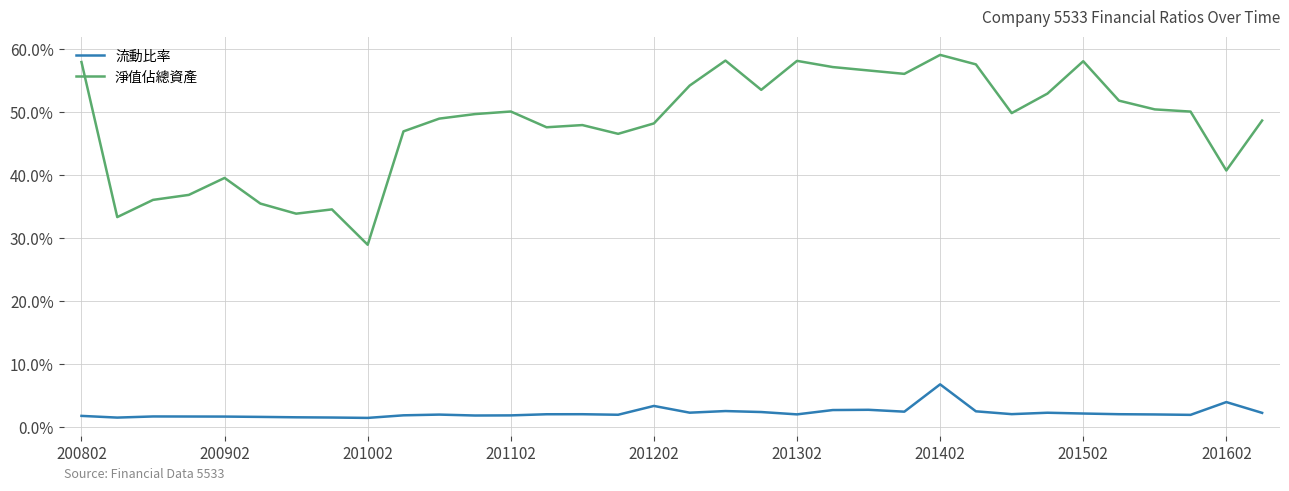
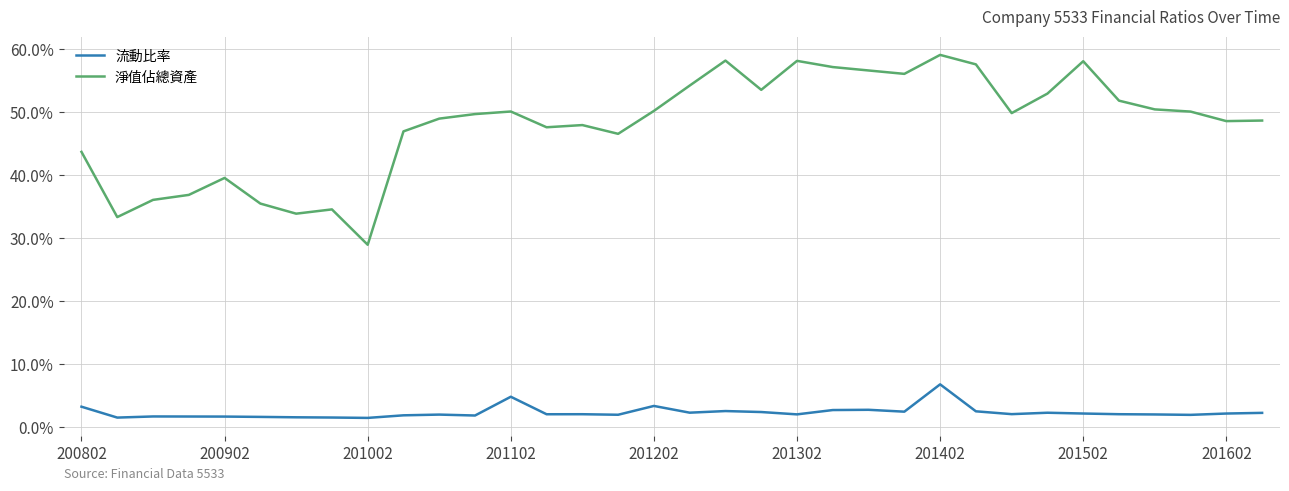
  {
    "流動比率": {
-     "200802": "2%",
+     "200802": "3%",
      "200902": "2%",
      "201002": "1%",
-     "201102": "2%",
+     "201102": "5%",
      "201202": "3%",
      "201302": "2%",
      "201402": "7%",
      "201502": "2%",
-     "201602": "4%"
+     "201602": "2%"
    },
    "淨值佔總資產": {
-     "200802": "58%",
+     "200802": "44%",
      "200902": "40%",
      "201002": "29%",
      "201102": "50%",
-     "201202": "48%",
+     "201202": "50%",
      "201302": "58%",
      "201402": "59%",
      "201502": "58%",
-     "201602": "41%"
+     "201602": "49%"
    }
  }
